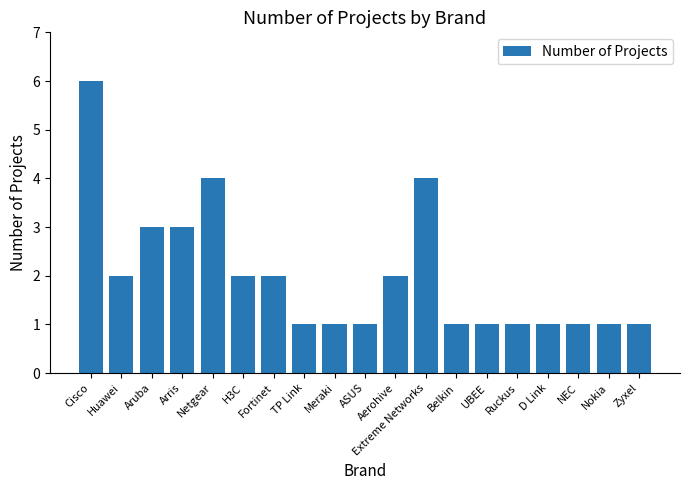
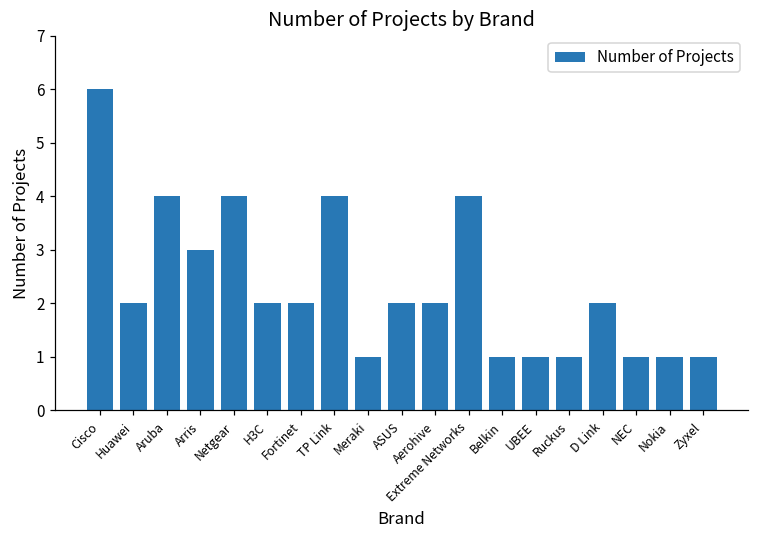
  {
    "Cisco": 6,
    "Huawei": 2,
-   "Aruba": 3,
+   "Aruba": 4,
    "Arris": 3,
    "Netgear": 4,
    "H3C": 2,
    "Fortinet": 2,
-   "TP Link": 1,
+   "TP Link": 4,
    "Meraki": 1,
-   "ASUS": 1,
+   "ASUS": 2,
    "Aerohive": 2,
    "Extreme Networks": 4,
    "Belkin": 1,
    "UBEE": 1,
    "Ruckus": 1,
-   "D Link": 1,
+   "D Link": 2,
    "NEC": 1,
    "Nokia": 1,
    "Zyxel": 1
  }
